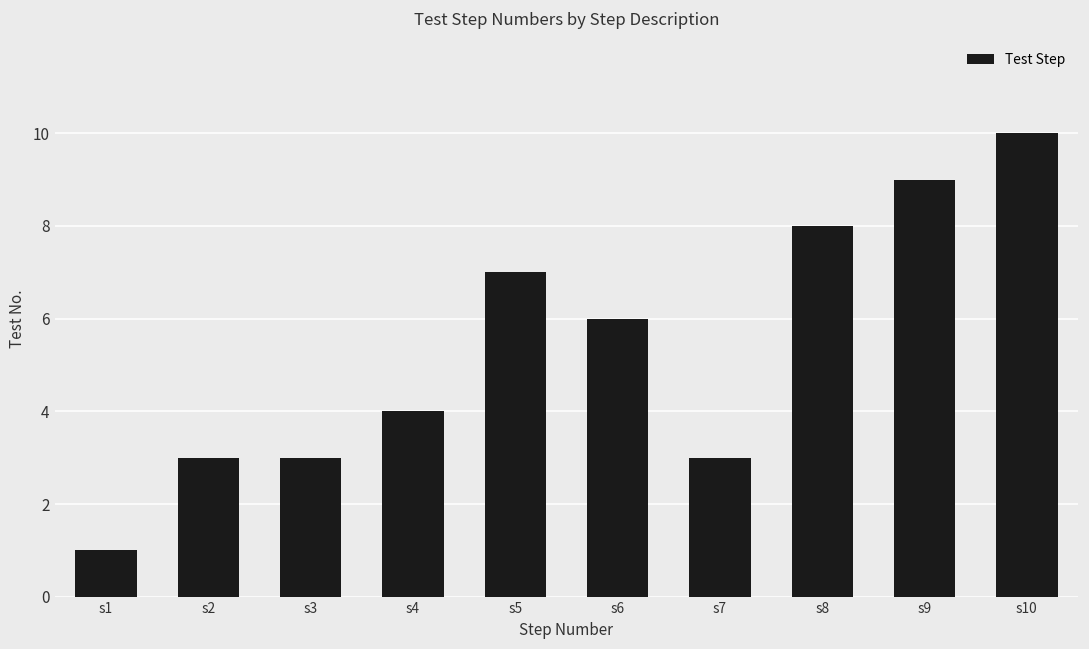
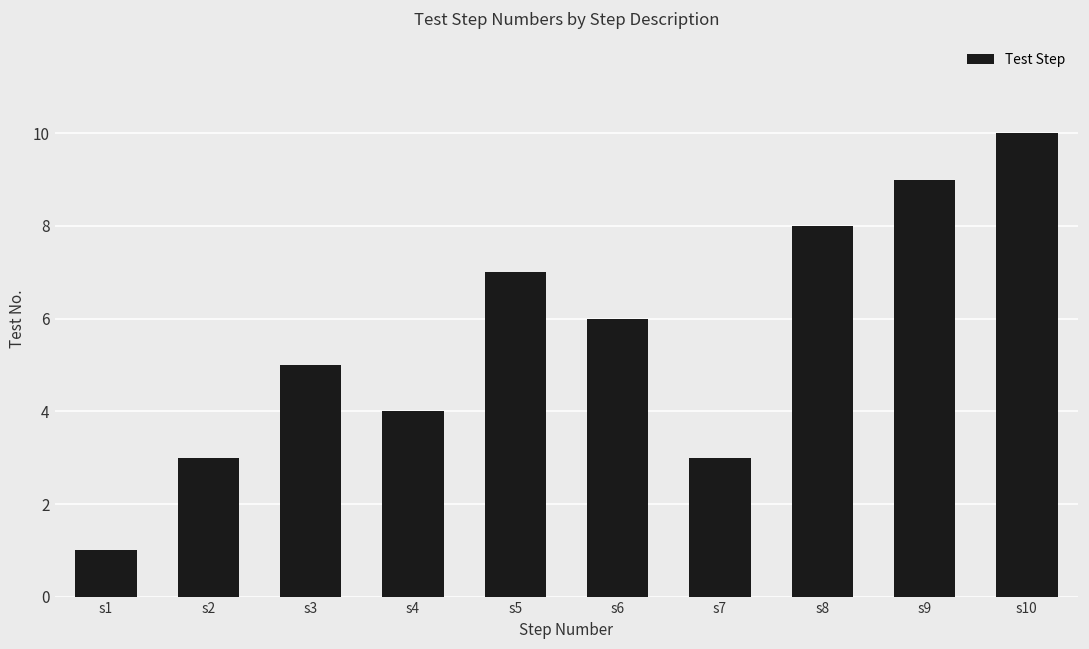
  {
    "s1": 1,
    "s2": 3,
-   "s3": 3,
+   "s3": 5,
    "s4": 4,
    "s5": 7,
    "s6": 6,
    "s7": 3,
    "s8": 8,
    "s9": 9,
    "s10": 10
  }
